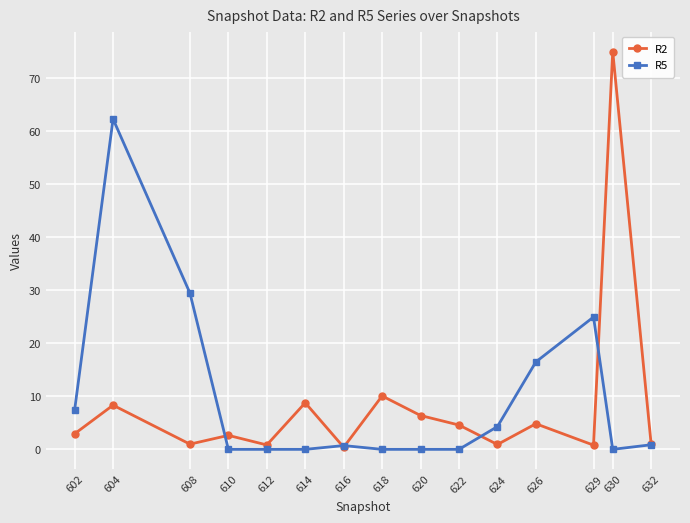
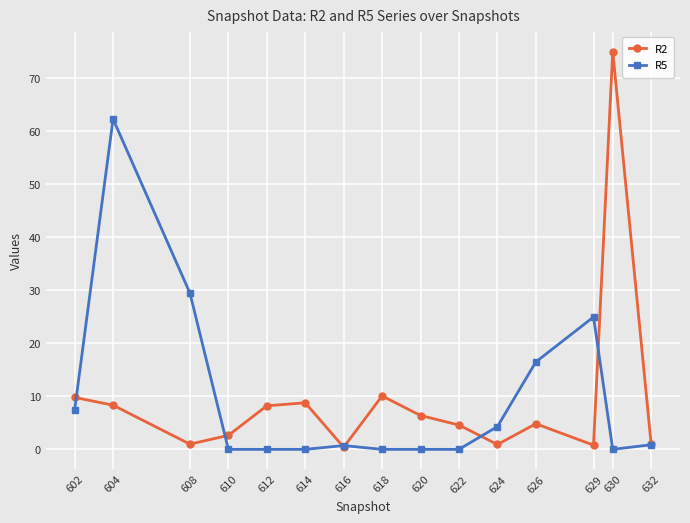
  {
    "R2": {
-     "602": 3,
+     "602": 10,
      "604": 8,
      "608": 1,
      "610": 3,
-     "612": 1,
+     "612": 8,
      "614": 9,
      "618": 10,
      "620": 6,
      "622": 5,
      "624": 1,
      "626": 5,
      "629": 1,
      "630": 75
    },
    "R5": {
      "602": 7,
      "604": 62,
      "608": 29,
      "610": 0,
      "612": 0,
      "614": 0,
      "618": 0,
      "620": 0,
      "622": 0,
      "624": 4,
      "626": 16,
      "629": 25,
      "630": 0
    }
  }
